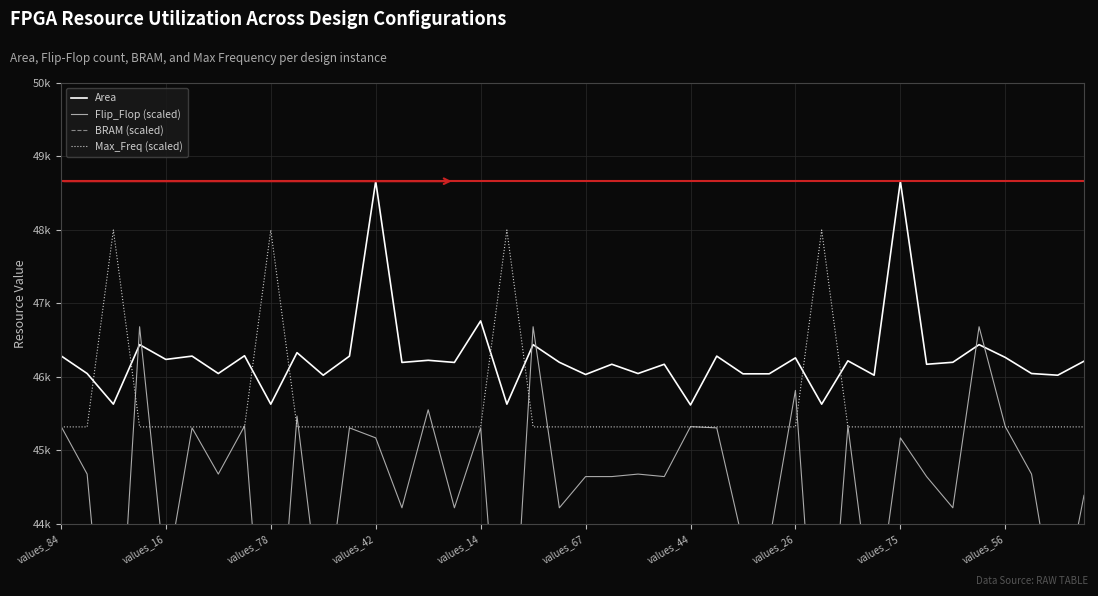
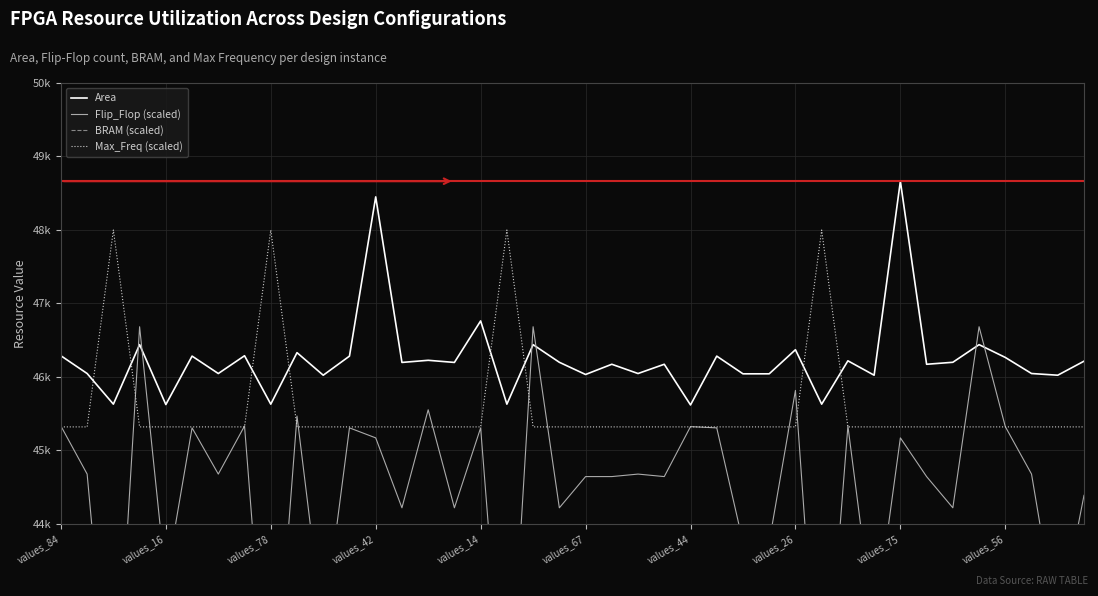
  {
    "Area": {
      "values_84": 46300,
-     "values_16": 46200,
+     "values_16": 45600,
      "values_78": 45600,
-     "values_42": 48700,
+     "values_42": 48400,
      "values_14": 46800,
      "values_67": 46000,
      "values_44": 45600,
-     "values_26": 46300,
+     "values_26": 46400,
      "values_75": 48700,
      "values_56": 46300
    }
  }
